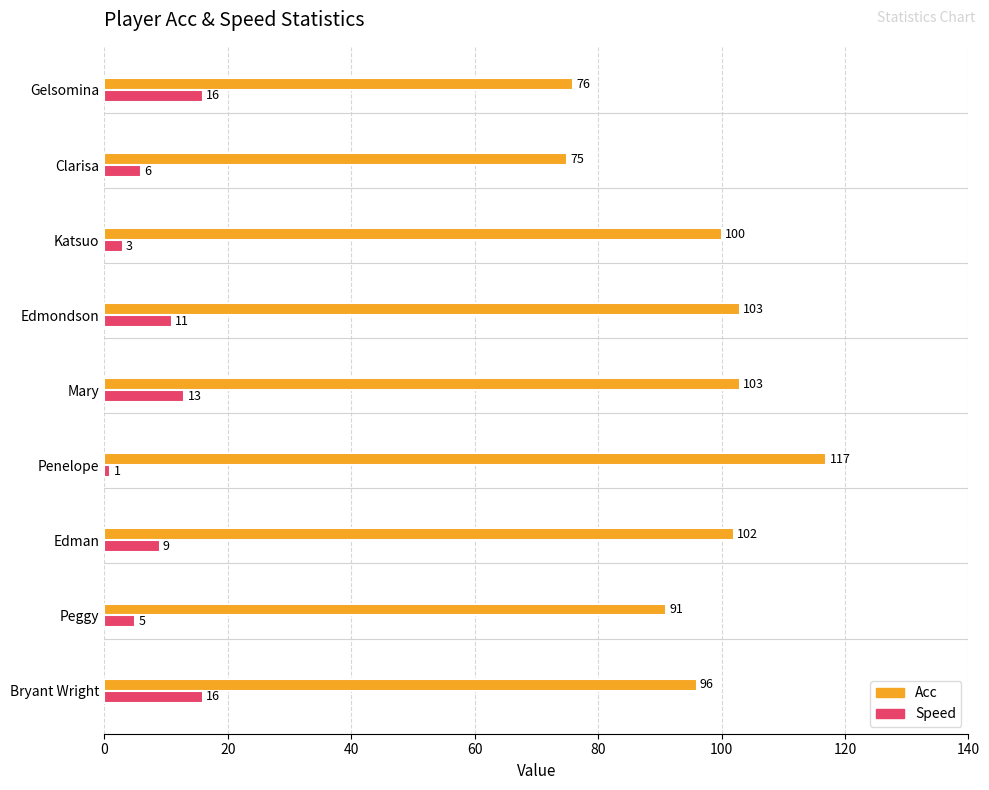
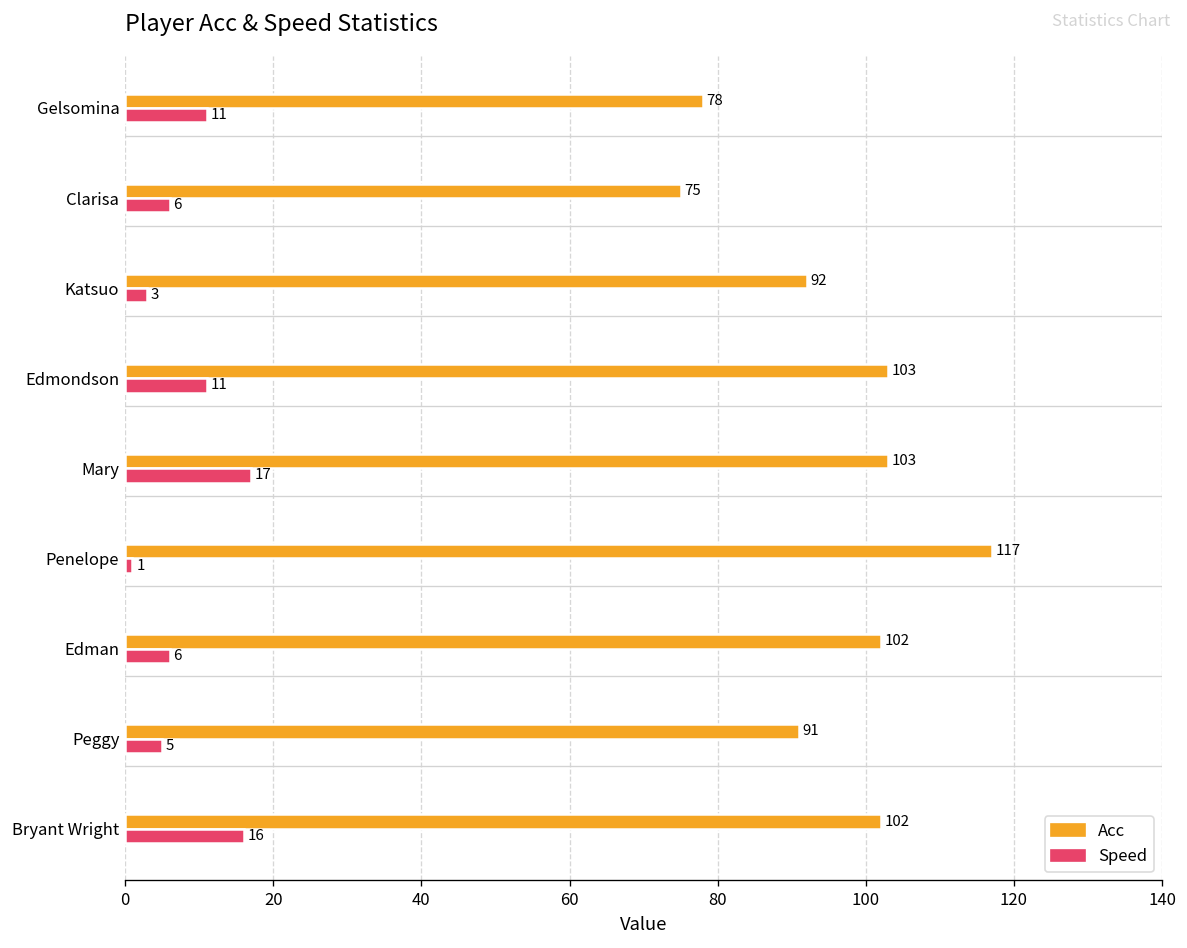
  {
    "Acc": {
-     "Gelsomina": 76,
+     "Gelsomina": 78,
      "Clarisa": 75,
-     "Katsuo": 100,
+     "Katsuo": 92,
      "Edmondson": 103,
      "Mary": 103,
      "Penelope": 117,
      "Edman": 102,
      "Peggy": 91,
-     "Bryant Wright": 96
+     "Bryant Wright": 102
    },
    "Speed": {
-     "Gelsomina": 16,
+     "Gelsomina": 11,
      "Clarisa": 6,
      "Katsuo": 3,
      "Edmondson": 11,
-     "Mary": 13,
+     "Mary": 17,
      "Penelope": 1,
-     "Edman": 9,
+     "Edman": 6,
      "Peggy": 5,
      "Bryant Wright": 16
    }
  }
